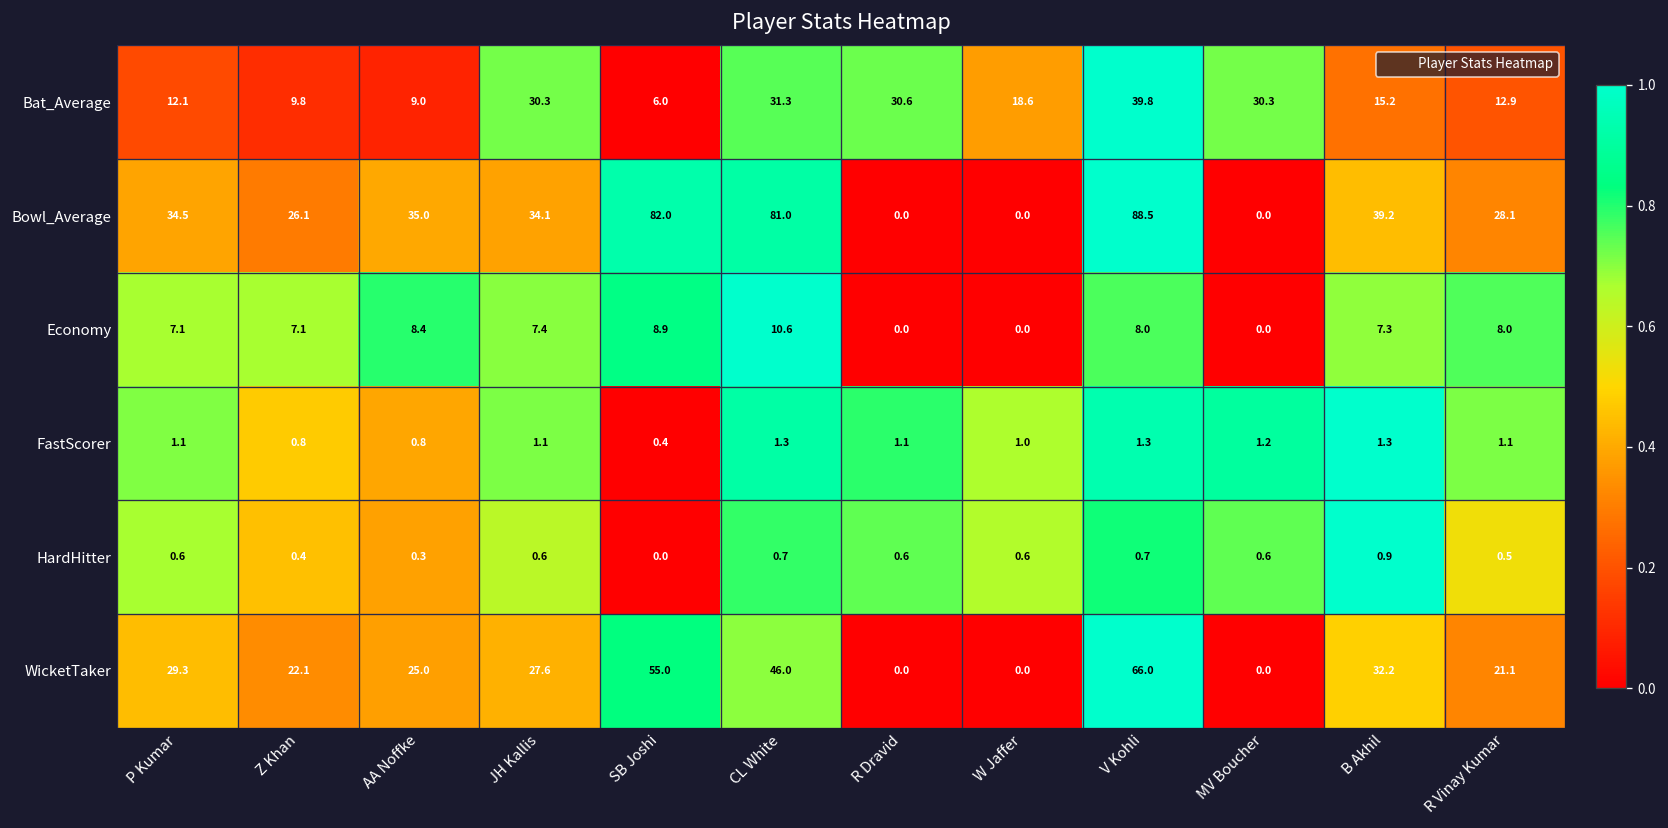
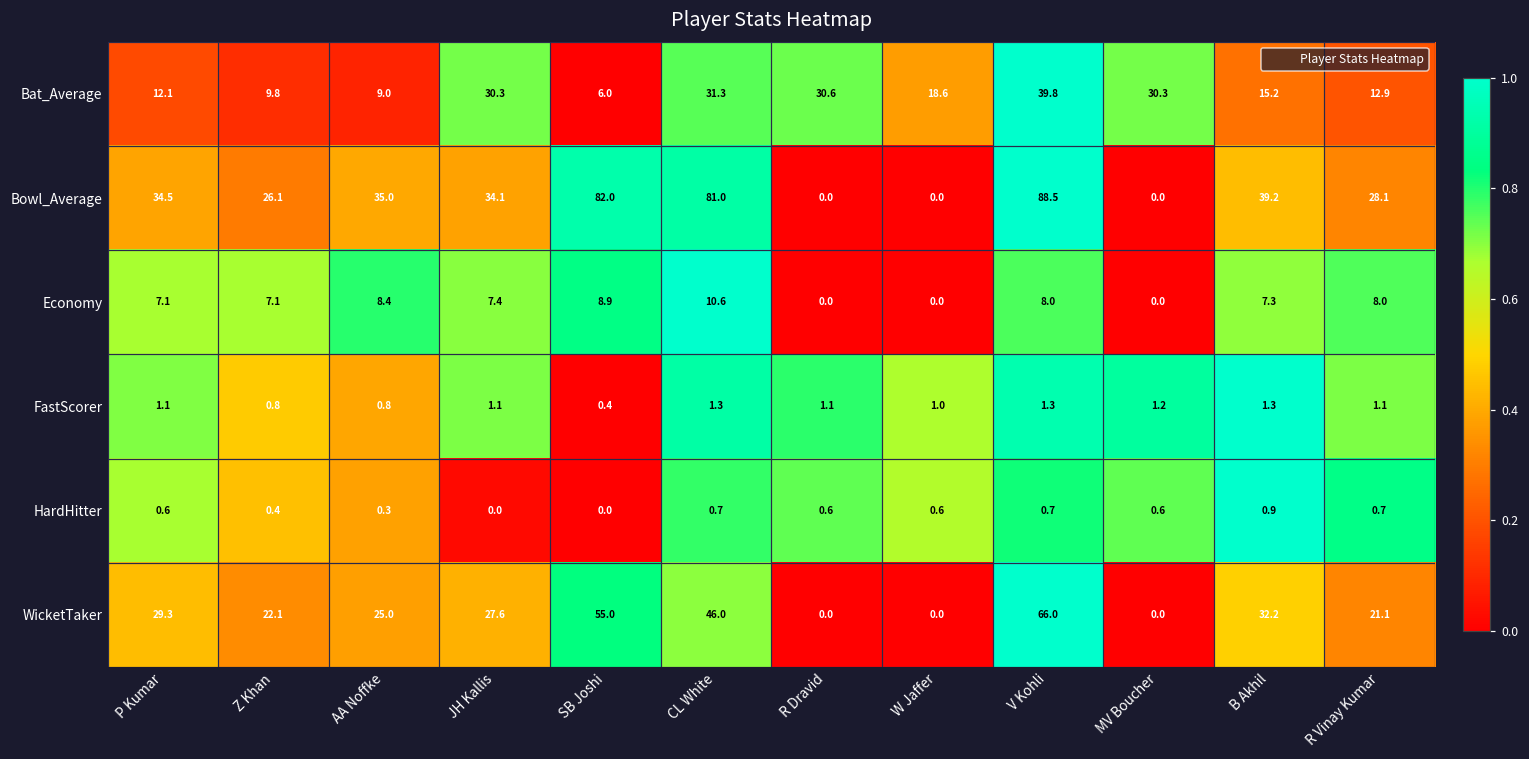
  {
    "Bat_Average": {
      "P Kumar": 12.1,
      "Z Khan": 9.8,
      "AA Noffke": 9.0,
      "JH Kallis": 30.3,
      "SB Joshi": 6.0,
      "CL White": 31.3,
      "R Dravid": 30.6,
      "W Jaffer": 18.6,
      "V Kohli": 39.8,
      "MV Boucher": 30.3,
      "B Akhil": 15.2,
      "R Vinay Kumar": 12.9
    },
    "Bowl_Average": {
      "P Kumar": 34.5,
      "Z Khan": 26.1,
      "AA Noffke": 35.0,
      "JH Kallis": 34.1,
      "SB Joshi": 82.0,
      "CL White": 81.0,
      "R Dravid": 0.0,
      "W Jaffer": 0.0,
      "V Kohli": 88.5,
      "MV Boucher": 0.0,
      "B Akhil": 39.2,
      "R Vinay Kumar": 28.1
    },
    "Economy": {
      "P Kumar": 7.1,
      "Z Khan": 7.1,
      "AA Noffke": 8.4,
      "JH Kallis": 7.4,
      "SB Joshi": 8.9,
      "CL White": 10.6,
      "R Dravid": 0.0,
      "W Jaffer": 0.0,
      "V Kohli": 8.0,
      "MV Boucher": 0.0,
      "B Akhil": 7.3,
      "R Vinay Kumar": 8.0
    },
    "FastScorer": {
      "P Kumar": 1.1,
      "Z Khan": 0.8,
      "AA Noffke": 0.8,
      "JH Kallis": 1.1,
      "SB Joshi": 0.4,
      "CL White": 1.3,
      "R Dravid": 1.1,
      "W Jaffer": 1.0,
      "V Kohli": 1.3,
      "MV Boucher": 1.2,
      "B Akhil": 1.3,
      "R Vinay Kumar": 1.1
    },
    "HardHitter": {
      "P Kumar": 0.6,
      "Z Khan": 0.4,
      "AA Noffke": 0.3,
-     "JH Kallis": 0.6,
+     "JH Kallis": 0.0,
      "SB Joshi": 0.0,
      "CL White": 0.7,
      "R Dravid": 0.6,
      "W Jaffer": 0.6,
      "V Kohli": 0.7,
      "MV Boucher": 0.6,
      "B Akhil": 0.9,
-     "R Vinay Kumar": 0.5
+     "R Vinay Kumar": 0.7
    },
    "WicketTaker": {
      "P Kumar": 29.3,
      "Z Khan": 22.1,
      "AA Noffke": 25.0,
      "JH Kallis": 27.6,
      "SB Joshi": 55.0,
      "CL White": 46.0,
      "R Dravid": 0.0,
      "W Jaffer": 0.0,
      "V Kohli": 66.0,
      "MV Boucher": 0.0,
      "B Akhil": 32.2,
      "R Vinay Kumar": 21.1
    }
  }
